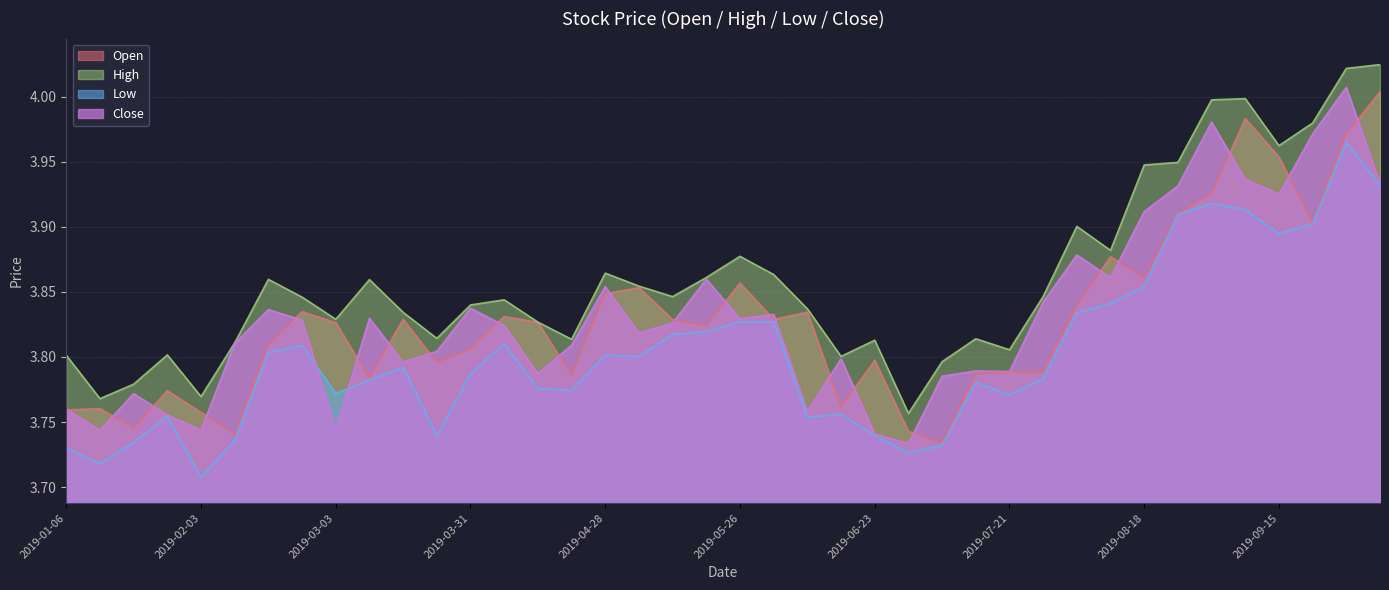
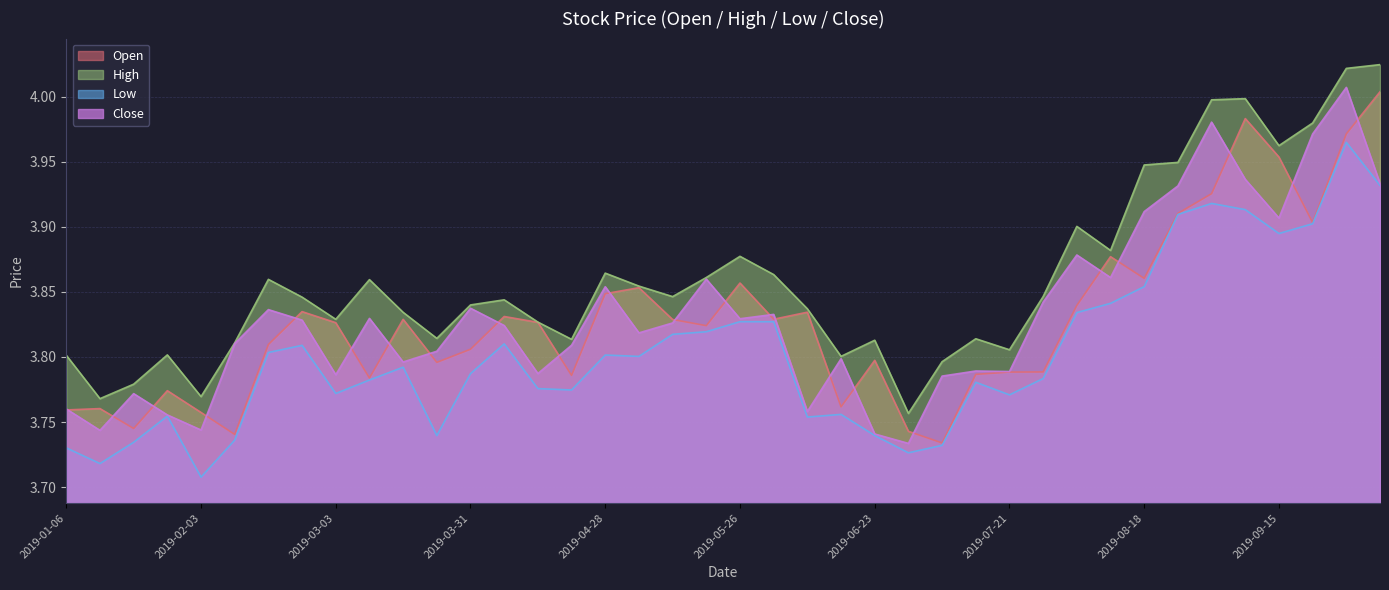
  {
    "Open": {
      "2019-02-03": 3.757,
      "2019-03-03": 3.826,
      "2019-03-31": 3.806,
      "2019-04-28": 3.849,
      "2019-05-26": 3.857,
      "2019-06-23": 3.797,
      "2019-08-18": 3.860,
      "2019-09-15": 3.954
    },
    "High": {
      "2019-01-06": 3.801,
      "2019-02-03": 3.770,
      "2019-03-03": 3.829,
      "2019-03-31": 3.840,
      "2019-04-28": 3.864,
      "2019-05-26": 3.877,
      "2019-06-23": 3.813,
      "2019-07-21": 3.806,
      "2019-08-18": 3.948,
      "2019-09-15": 3.962
    },
    "Low": {
      "2019-01-06": 3.730,
      "2019-02-03": 3.708,
      "2019-03-03": 3.772,
      "2019-03-31": 3.787,
      "2019-04-28": 3.801,
      "2019-05-26": 3.827,
      "2019-07-21": 3.771,
      "2019-08-18": 3.854,
      "2019-09-15": 3.895
    },
    "Close": {
      "2019-02-03": 3.744,
-     "2019-03-03": 3.745,
+     "2019-03-03": 3.786,
      "2019-03-31": 3.837,
      "2019-04-28": 3.854,
      "2019-05-26": 3.829,
      "2019-08-18": 3.912,
-     "2019-09-15": 3.925
+     "2019-09-15": 3.907
    }
  }
